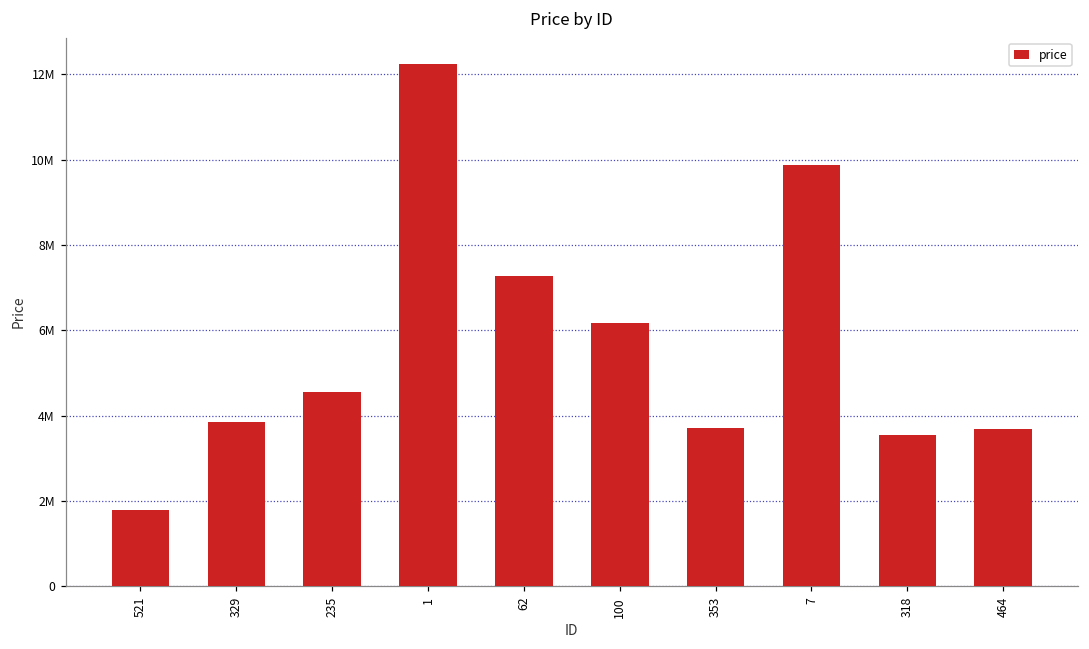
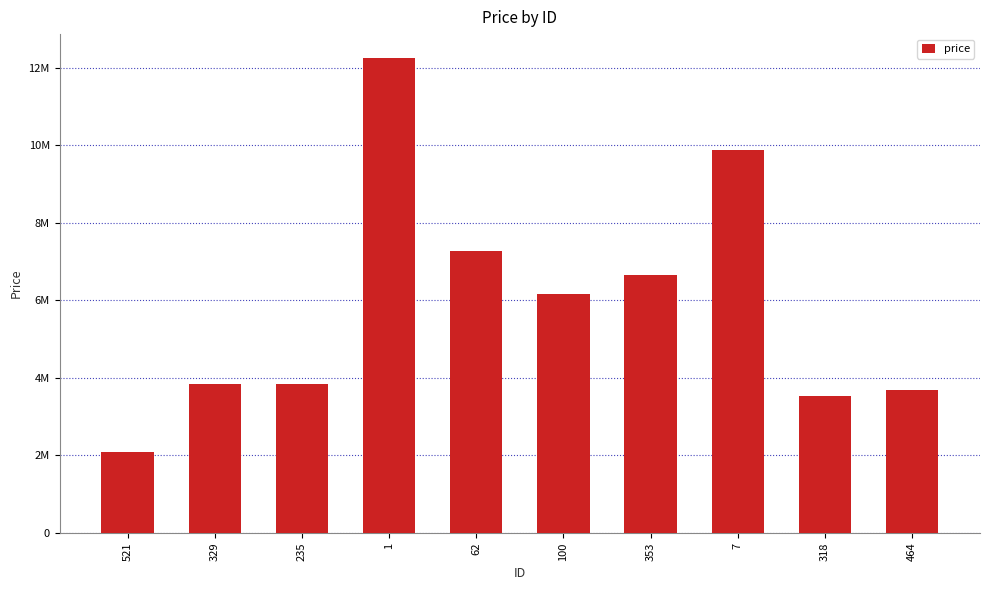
  {
-   "521": 1800000,
+   "521": 2100000,
    "329": 3900000,
-   "235": 4600000,
+   "235": 3800000,
    "1": 12300000,
    "62": 7300000,
    "100": 6200000,
-   "353": 3700000,
+   "353": 6700000,
    "7": 9900000,
    "318": 3500000,
    "464": 3700000
  }
